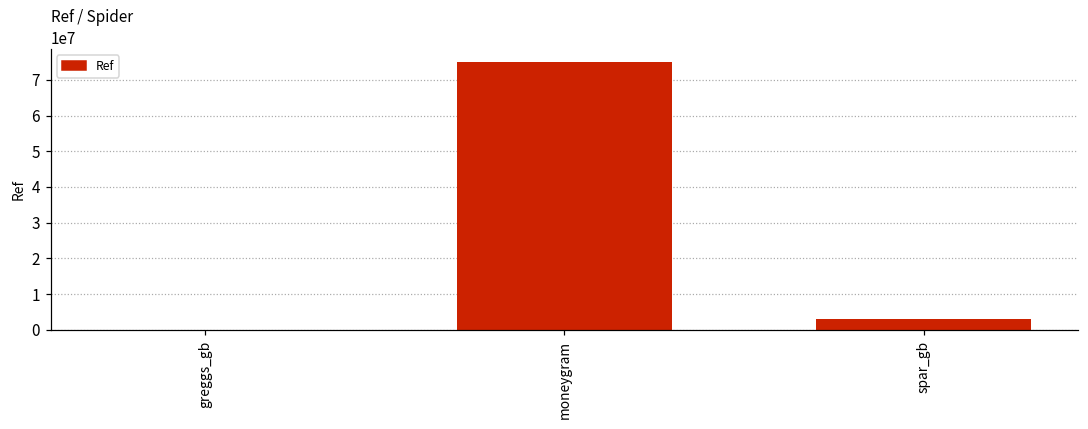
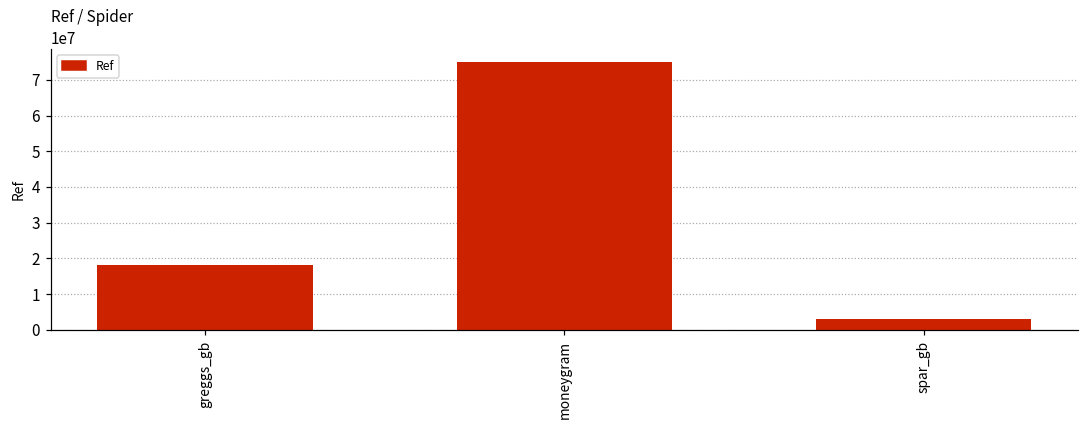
  {
-   "greggs_gb": 0,
+   "greggs_gb": 18000000,
    "moneygram": 75000000,
    "spar_gb": 3000000
  }
